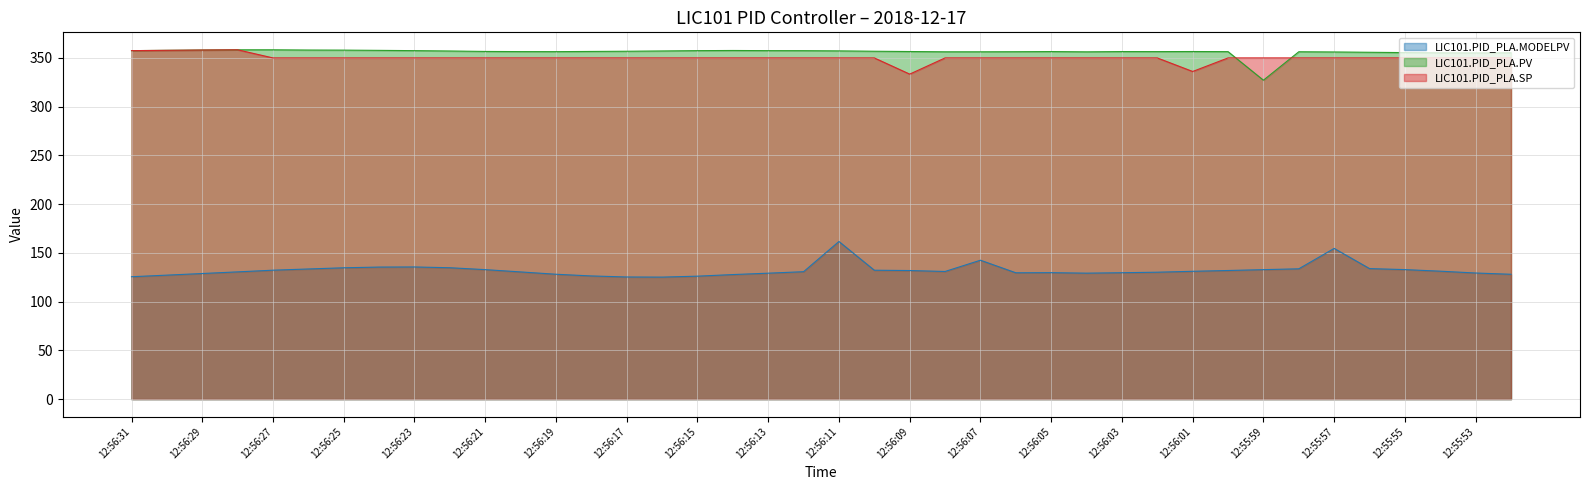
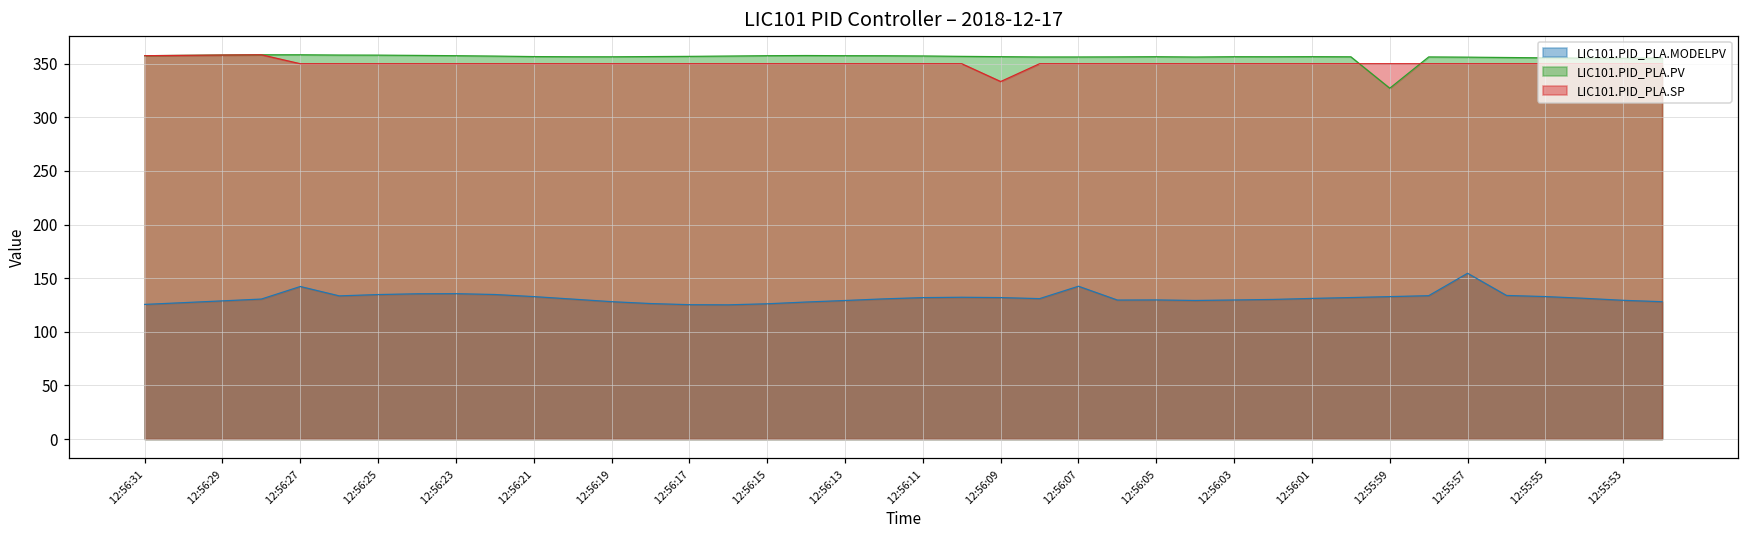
  {
    "LIC101.PID_PLA.MODELPV": {
      "12:56:31": 130,
      "12:56:29": 130,
-     "12:56:27": 130,
+     "12:56:27": 140,
      "12:56:25": 130,
      "12:56:23": 140,
      "12:56:21": 130,
      "12:56:19": 130,
      "12:56:17": 130,
      "12:56:15": 130,
      "12:56:13": 130,
-     "12:56:11": 160,
+     "12:56:11": 130,
      "12:56:09": 130,
      "12:56:07": 140,
      "12:56:05": 130,
      "12:56:03": 130,
      "12:56:01": 130,
      "12:55:59": 130,
      "12:55:57": 150,
      "12:55:55": 130,
      "12:55:53": 130
    },
    "LIC101.PID_PLA.PV": {
      "12:56:27": 360,
      "12:56:25": 360,
      "12:56:23": 360,
      "12:56:21": 360,
      "12:56:19": 360,
      "12:56:17": 360,
      "12:56:15": 360,
      "12:56:13": 360,
      "12:56:11": 360,
      "12:56:09": 360,
      "12:56:07": 360,
      "12:56:05": 360,
      "12:56:03": 360,
      "12:56:01": 360,
      "12:55:59": 330,
      "12:55:57": 360
    },
    "LIC101.PID_PLA.SP": {
      "12:56:27": 350,
      "12:56:25": 350,
      "12:56:23": 350,
      "12:56:21": 350,
      "12:56:19": 350,
      "12:56:17": 350,
      "12:56:15": 350,
      "12:56:13": 350,
      "12:56:11": 350,
      "12:56:09": 330,
      "12:56:07": 350,
      "12:56:05": 350,
      "12:56:03": 350,
-     "12:56:01": 340,
+     "12:56:01": 350,
      "12:55:59": 350,
      "12:55:57": 350
    }
  }
